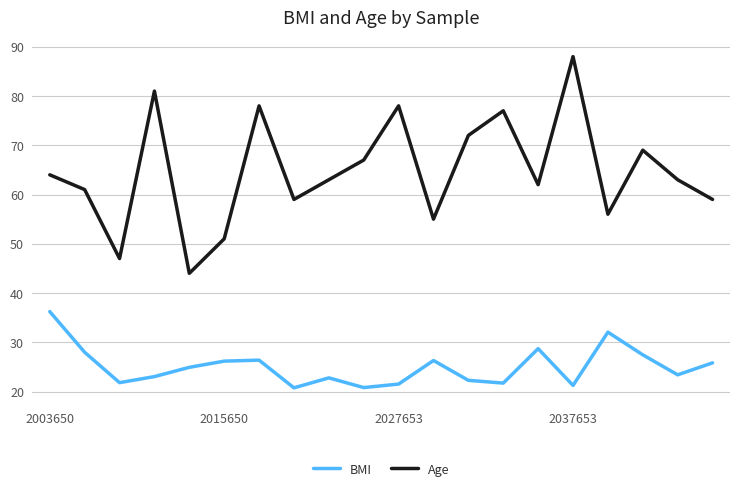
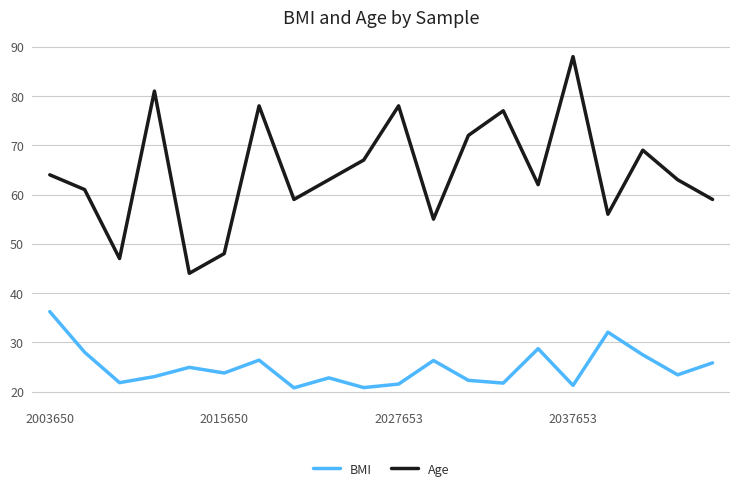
  {
    "BMI": {
      "2003650": 36,
-     "2015650": 26,
+     "2015650": 24,
      "2027653": 22,
      "2037653": 21
    },
    "Age": {
      "2003650": 64,
-     "2015650": 51,
+     "2015650": 48,
      "2027653": 78,
      "2037653": 88
    }
  }
